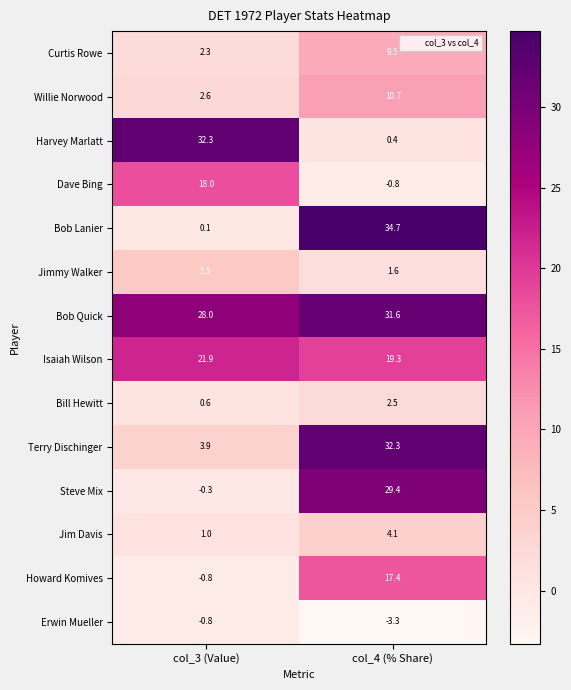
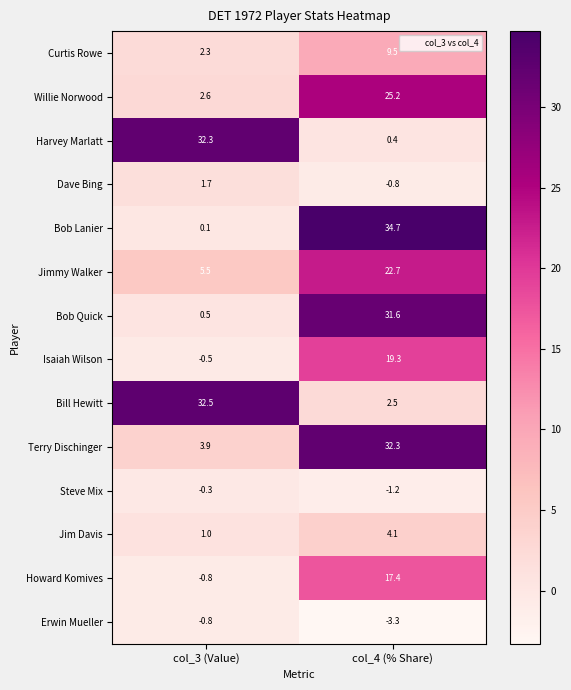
  {
    "Curtis Rowe": {
      "col_3 (Value)": 2.3,
      "col_4 (% Share)": 9.5
    },
    "Willie Norwood": {
      "col_3 (Value)": 2.6,
-     "col_4 (% Share)": 10.7
+     "col_4 (% Share)": 25.2
    },
    "Harvey Marlatt": {
      "col_3 (Value)": 32.3,
      "col_4 (% Share)": 0.4
    },
    "Dave Bing": {
-     "col_3 (Value)": 18.0,
+     "col_3 (Value)": 1.7,
      "col_4 (% Share)": -0.8
    },
    "Bob Lanier": {
      "col_3 (Value)": 0.1,
      "col_4 (% Share)": 34.7
    },
    "Jimmy Walker": {
      "col_3 (Value)": 5.5,
-     "col_4 (% Share)": 1.6
+     "col_4 (% Share)": 22.7
    },
    "Bob Quick": {
-     "col_3 (Value)": 28.0,
+     "col_3 (Value)": 0.5,
      "col_4 (% Share)": 31.6
    },
    "Isaiah Wilson": {
-     "col_3 (Value)": 21.9,
+     "col_3 (Value)": -0.5,
      "col_4 (% Share)": 19.3
    },
    "Bill Hewitt": {
-     "col_3 (Value)": 0.6,
+     "col_3 (Value)": 32.5,
      "col_4 (% Share)": 2.5
    },
    "Terry Dischinger": {
      "col_3 (Value)": 3.9,
      "col_4 (% Share)": 32.3
    },
    "Steve Mix": {
      "col_3 (Value)": -0.3,
-     "col_4 (% Share)": 29.4
+     "col_4 (% Share)": -1.2
    },
    "Jim Davis": {
      "col_3 (Value)": 1.0,
      "col_4 (% Share)": 4.1
    },
    "Howard Komives": {
      "col_3 (Value)": -0.8,
      "col_4 (% Share)": 17.4
    },
    "Erwin Mueller": {
      "col_3 (Value)": -0.8,
      "col_4 (% Share)": -3.3
    }
  }
